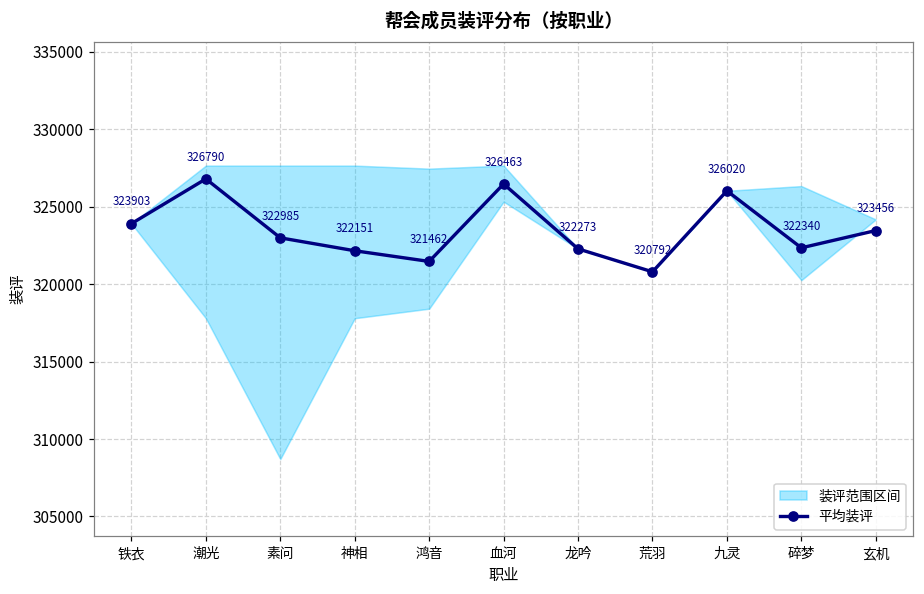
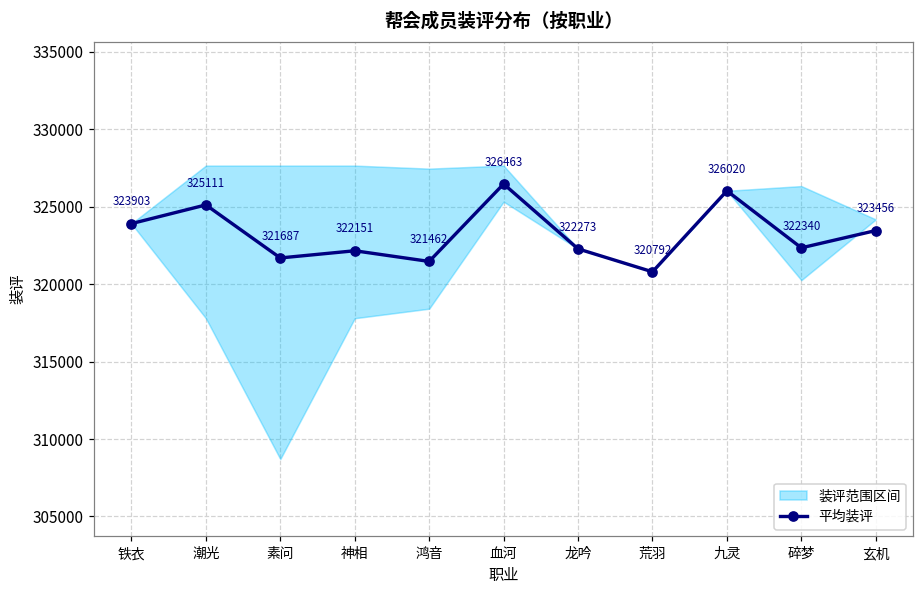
  {
    "平均装评": {
-     "潮光": 326790,
-     "素问": 322985,
+     "潮光": 325111,
+     "素问": 321687,
      "神相": 322151,
      "鸿音": 321462,
      "血河": 326463,
      "碎梦": 322340,
      "玄机": 323456
    }
  }
